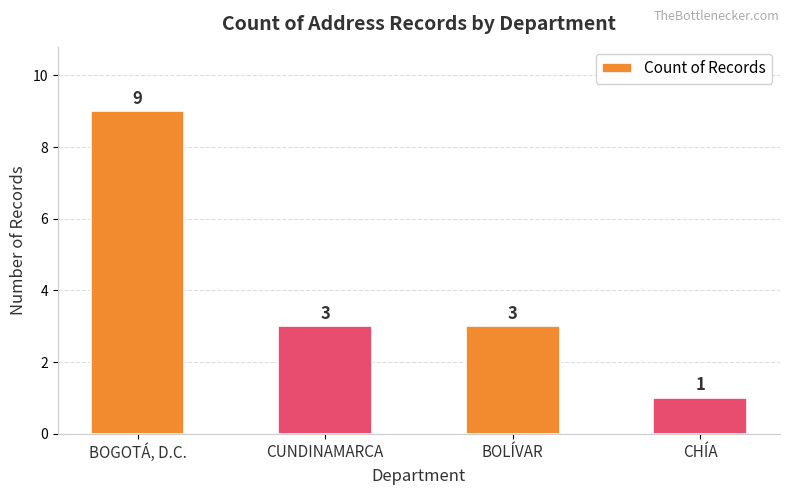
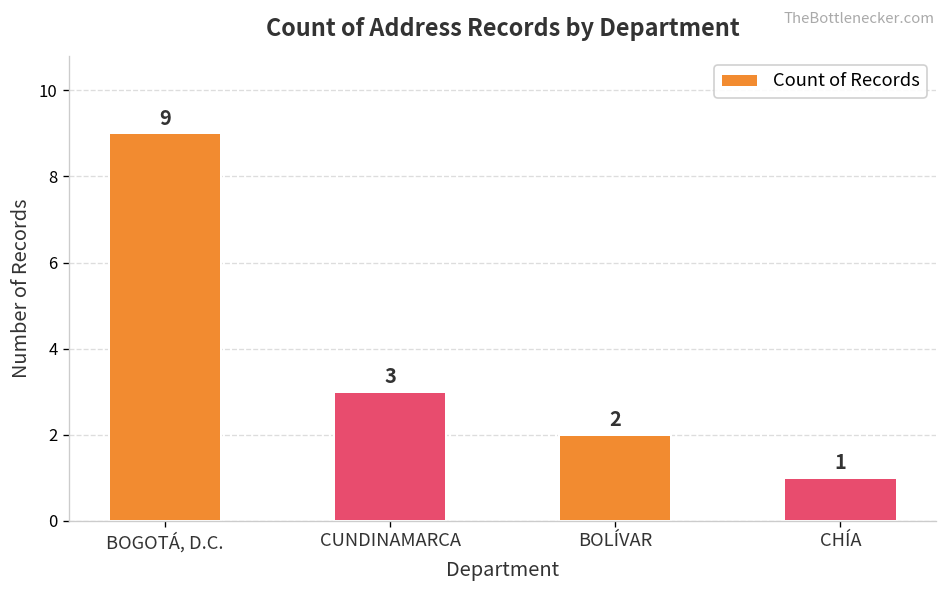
  {
    "BOGOTÁ, D.C.": 9,
    "CUNDINAMARCA": 3,
-   "BOLÍVAR": 3,
+   "BOLÍVAR": 2,
    "CHÍA": 1
  }
